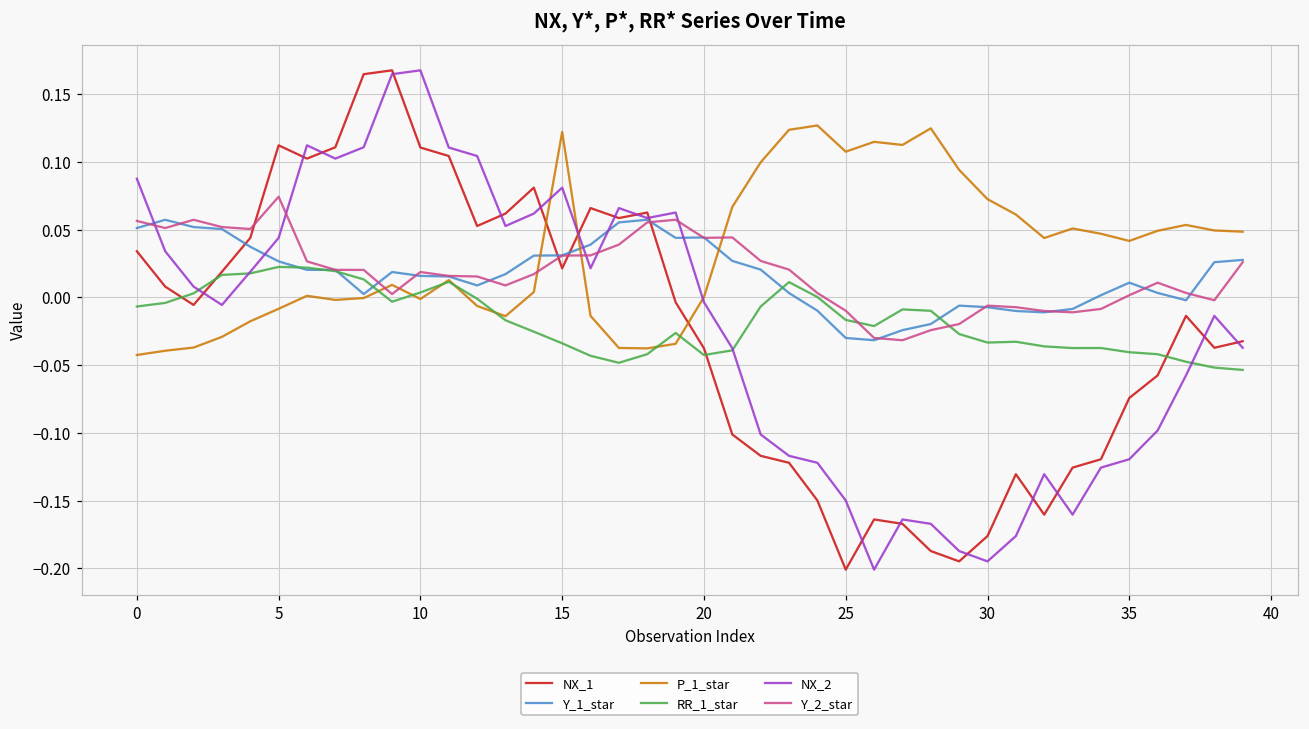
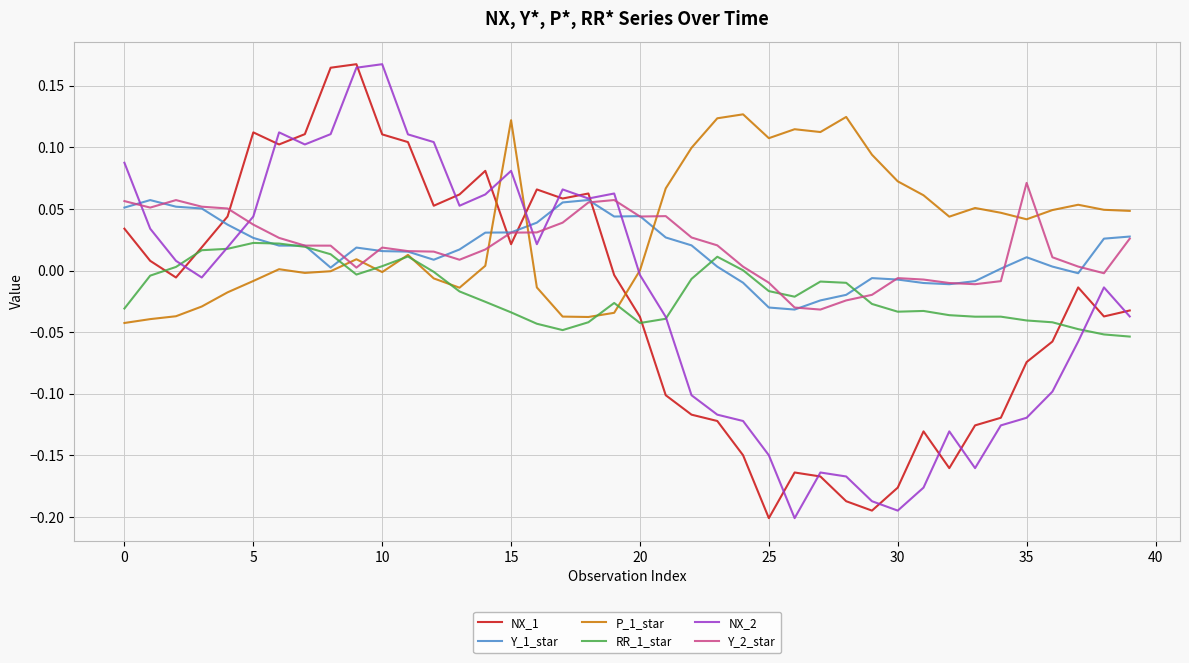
  {
    "NX_1": {
      "0": 0.034,
      "5": 0.112,
      "10": 0.111,
      "15": 0.021,
      "20": -0.038,
      "25": -0.201,
      "30": -0.176,
      "35": -0.074
    },
    "Y_1_star": {
      "0": 0.051,
      "5": 0.027,
      "10": 0.016,
      "25": -0.030,
      "35": 0.011
    },
    "P_1_star": {
      "0": -0.043,
      "5": -0.008,
      "10": -0.001,
      "15": 0.122,
      "20": 0.000,
      "25": 0.107,
      "30": 0.072,
      "35": 0.042
    },
    "RR_1_star": {
-     "0": -0.007,
+     "0": -0.031,
      "5": 0.022,
      "10": 0.004,
      "15": -0.034,
      "20": -0.043,
      "25": -0.017,
      "30": -0.033,
      "35": -0.040
    },
    "NX_2": {
      "0": 0.088,
      "5": 0.044,
      "10": 0.167,
      "15": 0.081,
      "20": -0.004,
      "25": -0.150,
      "30": -0.195,
      "35": -0.119
    },
    "Y_2_star": {
      "0": 0.056,
-     "5": 0.074,
+     "5": 0.037,
      "10": 0.019,
      "25": -0.010,
-     "35": 0.002
+     "35": 0.071
    }
  }
